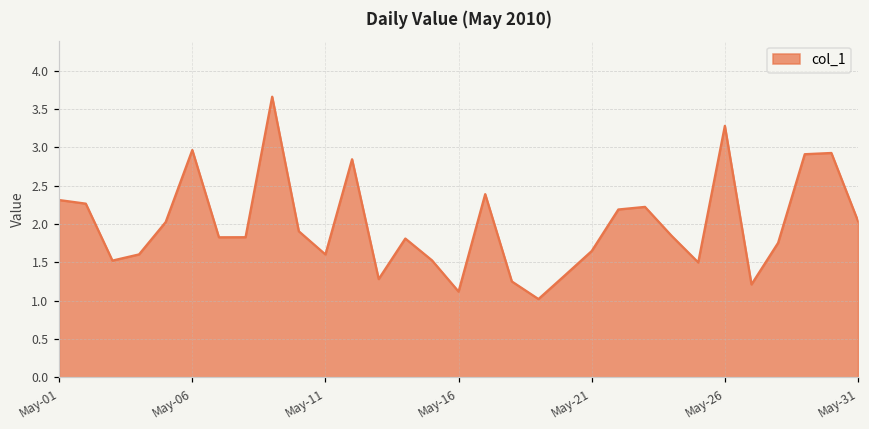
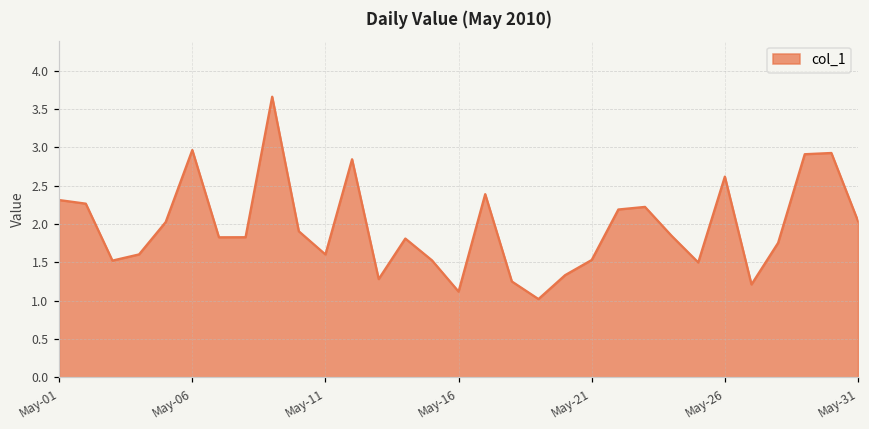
  {
    "May-01": 2.3,
    "May-06": 3.0,
    "May-11": 1.6,
    "May-16": 1.1,
-   "May-21": 1.6,
-   "May-26": 3.3,
+   "May-21": 1.5,
+   "May-26": 2.6,
    "May-31": 2.0
  }
